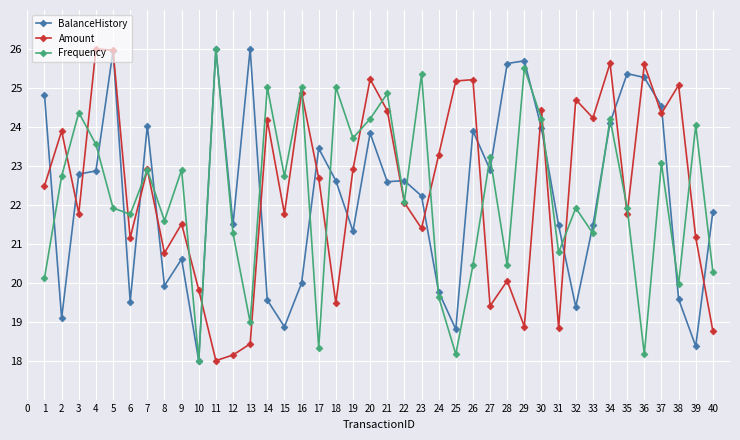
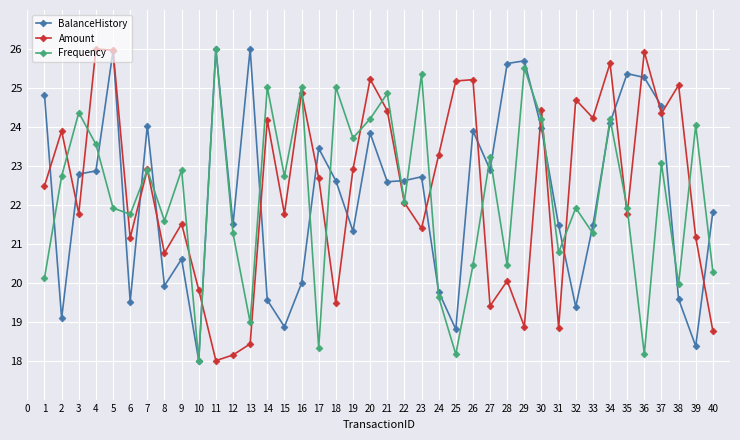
  {
    "BalanceHistory": {
      "1": 24.8,
      "2": 19.1,
      "3": 22.8,
      "4": 22.9,
      "6": 19.5,
      "7": 24.0,
      "8": 19.9,
      "9": 20.6,
      "12": 21.5,
      "13": 26.0,
      "14": 19.6,
      "15": 18.9,
      "16": 20.0,
      "17": 23.4,
      "18": 22.6,
      "19": 21.3,
      "20": 23.8,
      "21": 22.6,
      "22": 22.6,
-     "23": 22.2,
+     "23": 22.7,
      "24": 19.8,
      "25": 18.8,
      "26": 23.9,
      "27": 22.9,
      "28": 25.6,
      "29": 25.7,
      "30": 24.0,
      "31": 21.5,
      "32": 19.4,
      "33": 21.5,
      "34": 24.1,
      "35": 25.4,
      "36": 25.3,
      "37": 24.5,
      "38": 19.6,
      "39": 18.4,
      "40": 21.8
    },
    "Amount": {
      "1": 22.5,
      "2": 23.9,
      "3": 21.8,
      "6": 21.2,
      "8": 20.8,
      "9": 21.5,
      "10": 19.8,
      "11": 18.0,
      "12": 18.1,
      "13": 18.4,
      "14": 24.2,
      "15": 21.8,
      "16": 24.9,
      "17": 22.7,
      "18": 19.5,
      "19": 22.9,
      "20": 25.2,
      "21": 24.4,
      "23": 21.4,
      "24": 23.3,
      "25": 25.2,
      "26": 25.2,
      "27": 19.4,
      "28": 20.0,
      "29": 18.9,
      "30": 24.4,
      "31": 18.8,
      "32": 24.7,
      "33": 24.2,
      "34": 25.6,
      "35": 21.8,
-     "36": 25.6,
+     "36": 25.9,
      "37": 24.3,
      "38": 25.1,
      "39": 21.2,
      "40": 18.8
    },
    "Frequency": {
      "1": 20.1,
      "2": 22.7,
      "3": 24.4,
      "4": 23.6,
      "5": 21.9,
      "6": 21.8,
      "8": 21.6,
      "9": 22.9,
      "12": 21.3,
      "13": 19.0,
      "14": 25.0,
      "15": 22.7,
      "16": 25.0,
      "17": 18.3,
      "18": 25.0,
      "19": 23.7,
      "20": 24.2,
      "21": 24.9,
      "23": 25.3,
      "24": 19.6,
      "25": 18.2,
      "26": 20.4,
      "27": 23.2,
      "28": 20.4,
      "29": 25.5,
      "30": 24.2,
      "31": 20.8,
      "32": 21.9,
      "33": 21.3,
      "34": 24.2,
      "35": 21.9,
      "36": 18.2,
      "37": 23.1,
      "38": 20.0,
      "39": 24.0,
      "40": 20.3
    }
  }
